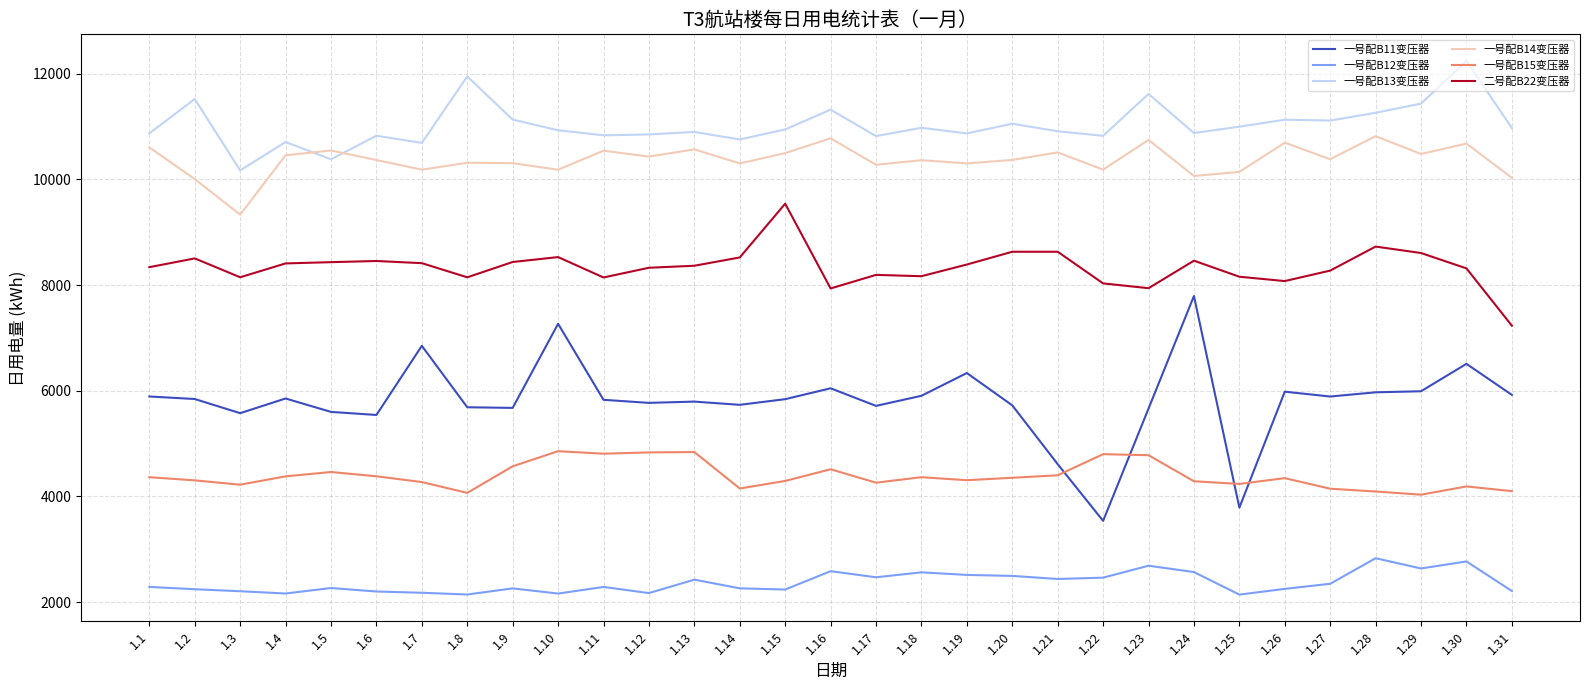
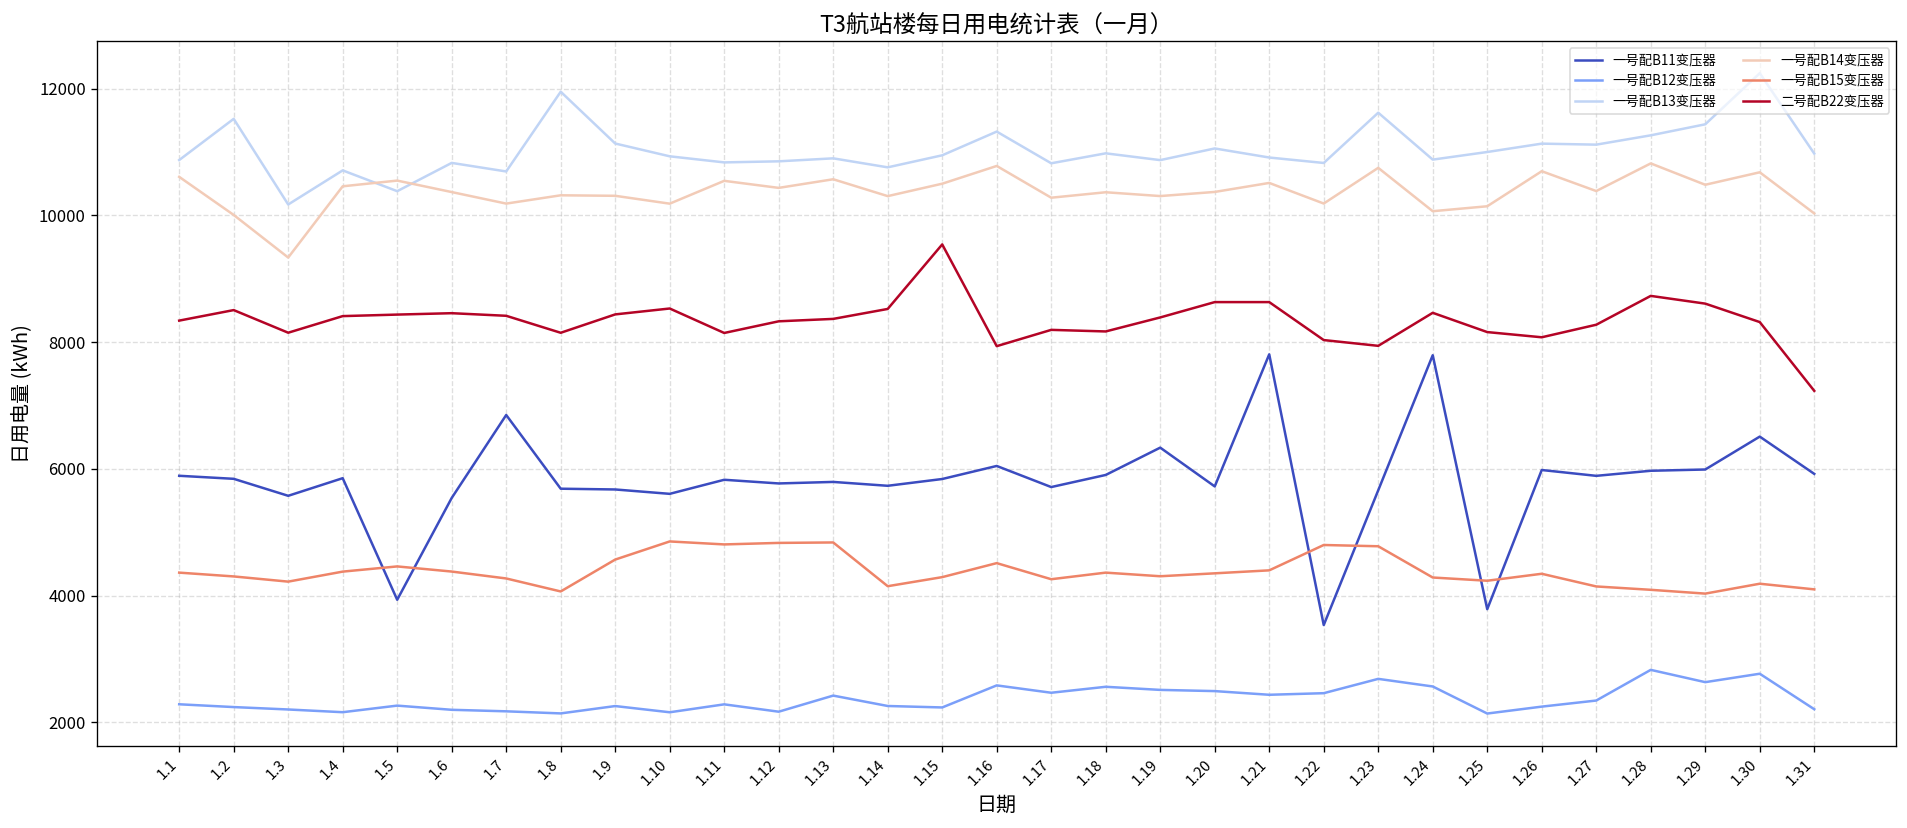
  {
    "一号配B11变压器": {
      "1.1": 5900,
      "1.2": 5800,
      "1.3": 5600,
      "1.4": 5900,
-     "1.5": 5600,
+     "1.5": 3900,
      "1.6": 5500,
      "1.7": 6900,
      "1.8": 5700,
      "1.9": 5700,
-     "1.10": 7300,
+     "1.10": 5600,
      "1.11": 5800,
      "1.12": 5800,
      "1.13": 5800,
      "1.14": 5700,
      "1.15": 5800,
      "1.16": 6000,
      "1.17": 5700,
      "1.18": 5900,
      "1.19": 6300,
      "1.20": 5700,
-     "1.21": 4600,
+     "1.21": 7800,
      "1.22": 3500,
      "1.23": 5700,
      "1.24": 7800,
      "1.25": 3800,
      "1.26": 6000,
      "1.27": 5900,
      "1.28": 6000,
      "1.29": 6000,
      "1.30": 6500,
      "1.31": 5900
    },
    "一号配B12变压器": {
      "1.1": 2300,
      "1.2": 2200,
      "1.3": 2200,
      "1.4": 2200,
      "1.5": 2300,
      "1.6": 2200,
      "1.7": 2200,
      "1.8": 2100,
      "1.9": 2300,
      "1.10": 2200,
      "1.11": 2300,
      "1.12": 2200,
      "1.13": 2400,
      "1.14": 2300,
      "1.15": 2200,
      "1.16": 2600,
      "1.17": 2500,
      "1.18": 2600,
      "1.19": 2500,
      "1.20": 2500,
      "1.21": 2400,
      "1.22": 2500,
      "1.23": 2700,
      "1.24": 2600,
      "1.25": 2100,
      "1.26": 2300,
      "1.27": 2300,
      "1.28": 2800,
      "1.29": 2600,
      "1.30": 2800,
      "1.31": 2200
    },
    "一号配B13变压器": {
      "1.1": 10900,
      "1.2": 11500,
      "1.3": 10200,
      "1.4": 10700,
      "1.5": 10400,
      "1.6": 10800,
      "1.7": 10700,
      "1.8": 12000,
      "1.9": 11100,
      "1.10": 10900,
      "1.11": 10800,
      "1.12": 10900,
      "1.13": 10900,
      "1.14": 10800,
      "1.15": 10900,
      "1.16": 11300,
      "1.17": 10800,
      "1.18": 11000,
      "1.19": 10900,
      "1.20": 11100,
      "1.21": 10900,
      "1.22": 10800,
      "1.23": 11600,
      "1.24": 10900,
      "1.25": 11000,
      "1.26": 11100,
      "1.27": 11100,
      "1.28": 11300,
      "1.29": 11400,
      "1.31": 11000
    },
    "一号配B14变压器": {
      "1.1": 10600,
      "1.2": 10000,
      "1.3": 9300,
      "1.4": 10500,
      "1.5": 10500,
      "1.6": 10400,
      "1.7": 10200,
      "1.8": 10300,
      "1.9": 10300,
      "1.10": 10200,
      "1.11": 10500,
      "1.12": 10400,
      "1.13": 10600,
      "1.14": 10300,
      "1.15": 10500,
      "1.16": 10800,
      "1.17": 10300,
      "1.18": 10400,
      "1.19": 10300,
      "1.20": 10400,
      "1.21": 10500,
      "1.22": 10200,
      "1.23": 10800,
      "1.24": 10100,
      "1.25": 10100,
      "1.26": 10700,
      "1.27": 10400,
      "1.28": 10800,
      "1.29": 10500,
      "1.30": 10700,
      "1.31": 10000
    },
    "一号配B15变压器": {
      "1.1": 4400,
      "1.2": 4300,
      "1.3": 4200,
      "1.4": 4400,
      "1.5": 4500,
      "1.6": 4400,
      "1.7": 4300,
      "1.8": 4100,
      "1.9": 4600,
      "1.10": 4900,
      "1.11": 4800,
      "1.12": 4800,
      "1.13": 4800,
      "1.14": 4200,
      "1.15": 4300,
      "1.16": 4500,
      "1.17": 4300,
      "1.18": 4400,
      "1.19": 4300,
      "1.20": 4400,
      "1.21": 4400,
      "1.22": 4800,
      "1.23": 4800,
      "1.24": 4300,
      "1.25": 4200,
      "1.26": 4300,
      "1.27": 4100,
      "1.28": 4100,
      "1.29": 4000,
      "1.30": 4200,
      "1.31": 4100
    },
    "二号配B22变压器": {
      "1.1": 8300,
      "1.2": 8500,
      "1.3": 8100,
      "1.4": 8400,
      "1.5": 8400,
      "1.6": 8500,
      "1.7": 8400,
      "1.8": 8100,
      "1.9": 8400,
      "1.10": 8500,
      "1.11": 8100,
      "1.12": 8300,
      "1.13": 8400,
      "1.14": 8500,
      "1.15": 9500,
      "1.16": 7900,
      "1.17": 8200,
      "1.18": 8200,
      "1.19": 8400,
      "1.20": 8600,
      "1.21": 8600,
      "1.22": 8000,
      "1.23": 7900,
      "1.24": 8500,
      "1.25": 8200,
      "1.26": 8100,
      "1.27": 8300,
      "1.28": 8700,
      "1.29": 8600,
      "1.30": 8300,
      "1.31": 7200
    }
  }
